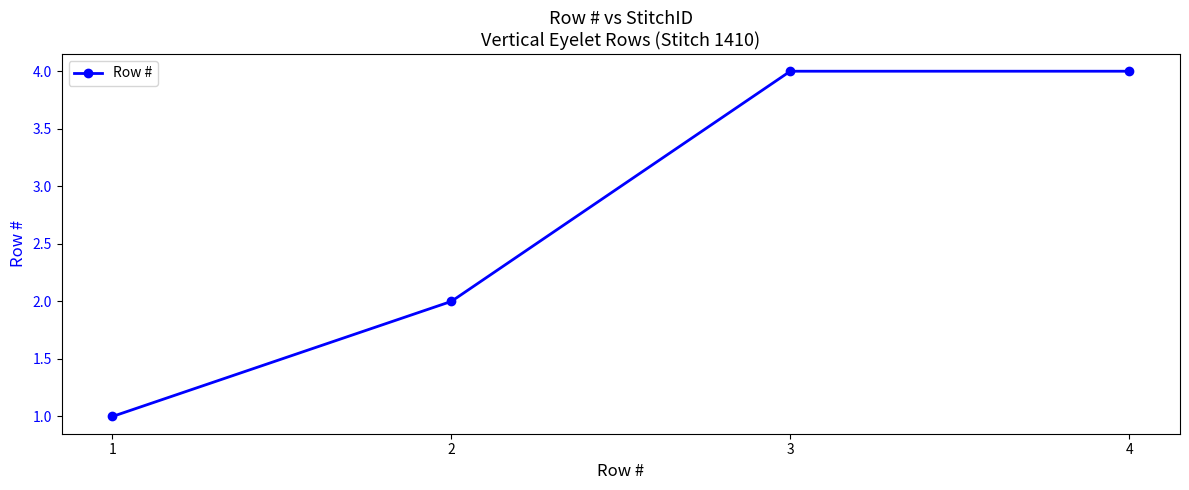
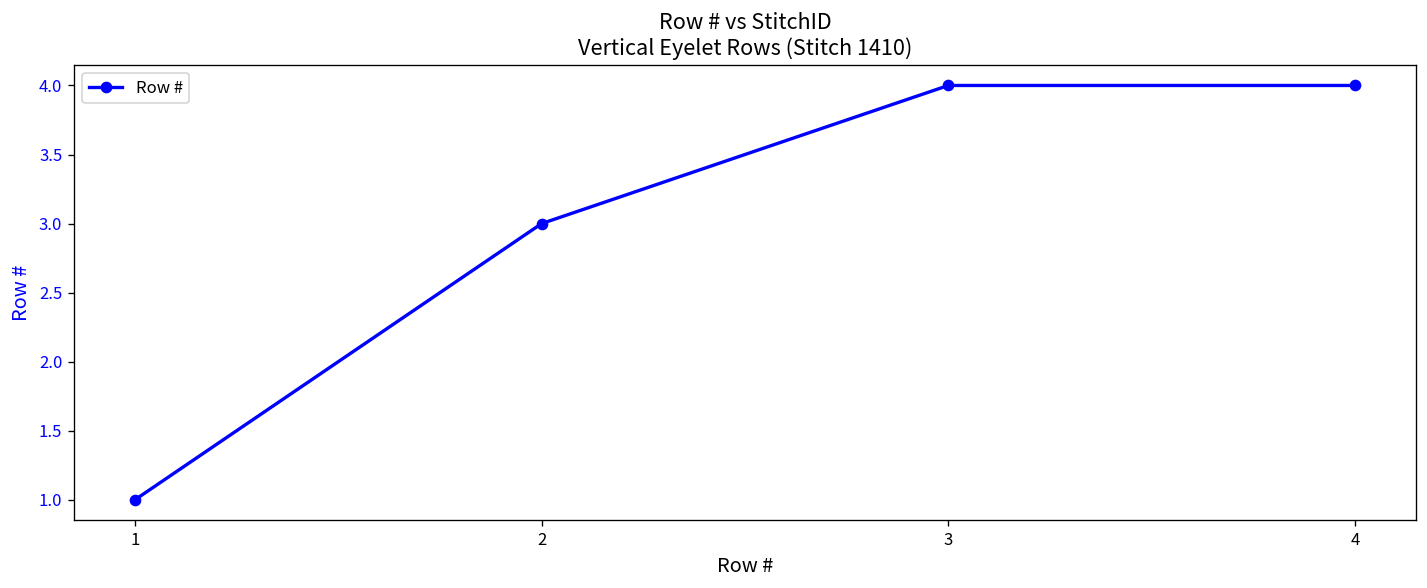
  {
    "1": 1,
-   "2": 2,
+   "2": 3,
    "3": 4,
    "4": 4
  }
